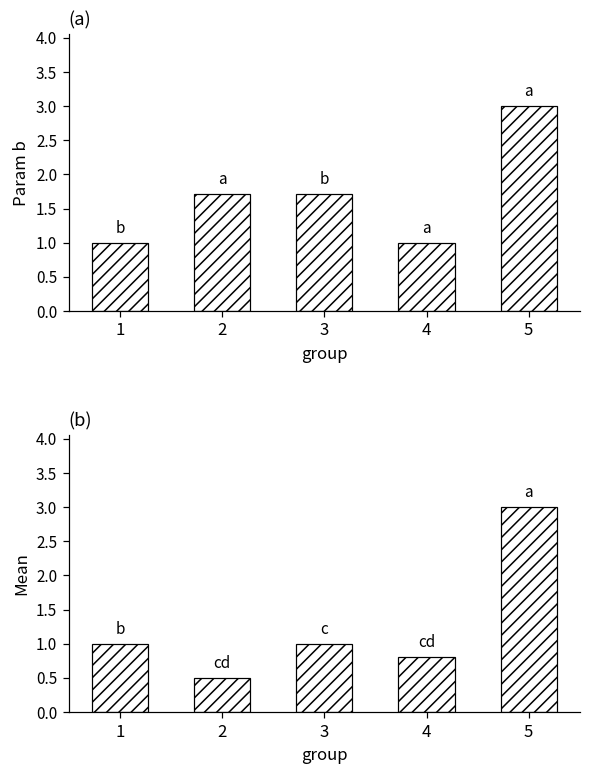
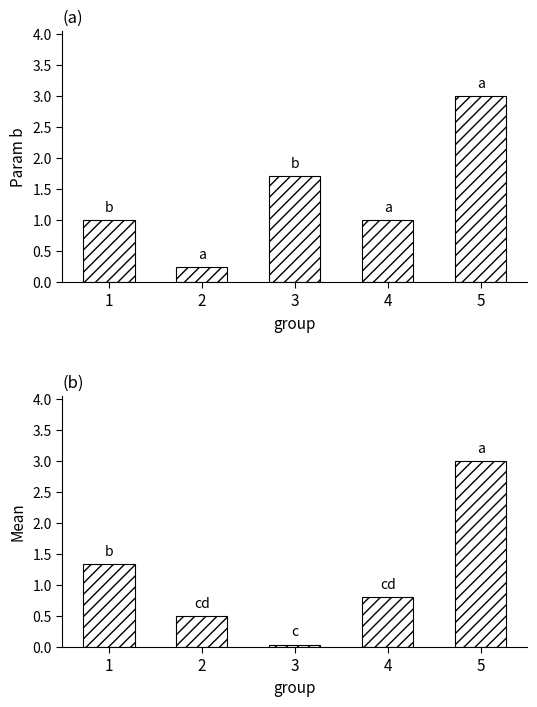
  {
    "(a)": {
      "1": 1.0,
-     "2": 1.7,
+     "2": 0.3,
      "3": 1.7,
      "4": 1.0,
      "5": 3.0
    },
    "(b)": {
-     "1": 1.0,
+     "1": 1.3,
      "2": 0.5,
-     "3": 1.0,
+     "3": 0.0,
      "4": 0.8,
      "5": 3.0
    }
  }
